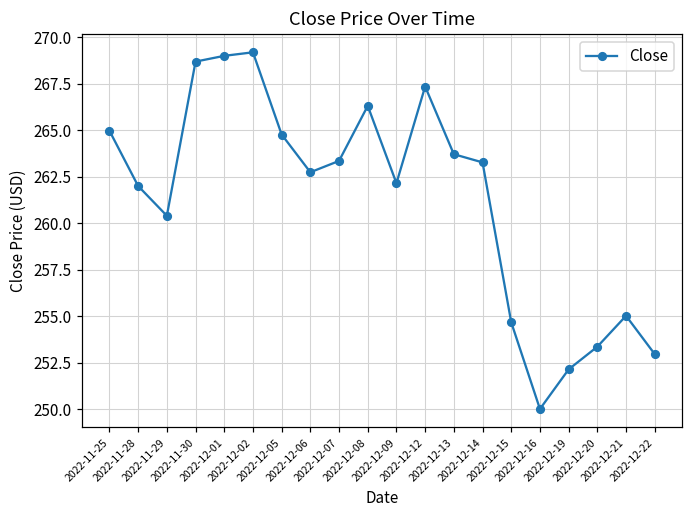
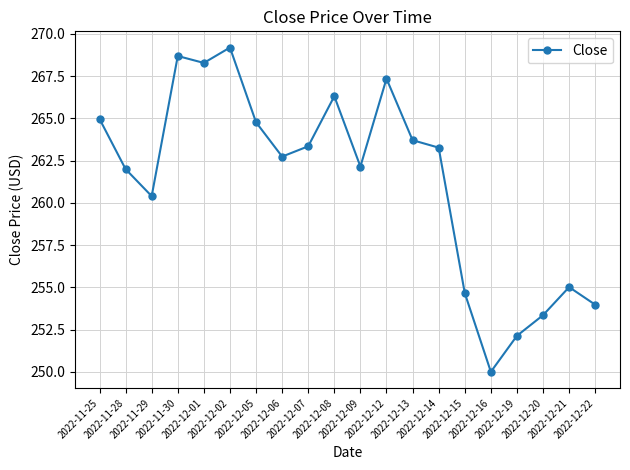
  {
    "2022-11-25": 265.0,
    "2022-11-28": 262.0,
    "2022-11-29": 260.4,
    "2022-11-30": 268.7,
-   "2022-12-01": 269.0,
+   "2022-12-01": 268.3,
    "2022-12-02": 269.2,
    "2022-12-05": 264.8,
    "2022-12-06": 262.7,
    "2022-12-07": 263.4,
    "2022-12-08": 266.3,
    "2022-12-09": 262.2,
    "2022-12-12": 267.4,
    "2022-12-13": 263.7,
    "2022-12-14": 263.3,
    "2022-12-15": 254.7,
    "2022-12-16": 250.0,
    "2022-12-19": 252.1,
    "2022-12-20": 253.4,
    "2022-12-21": 255.0,
-   "2022-12-22": 253.0
+   "2022-12-22": 254.0
  }
